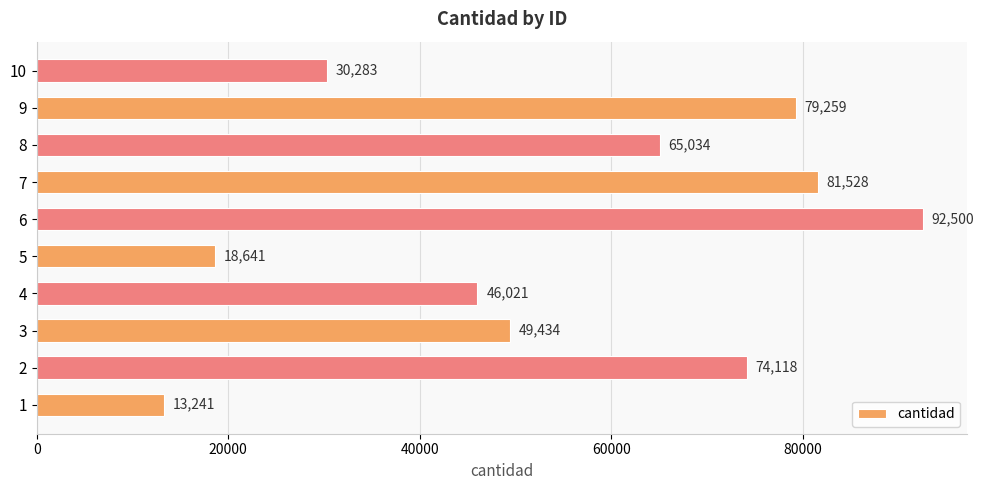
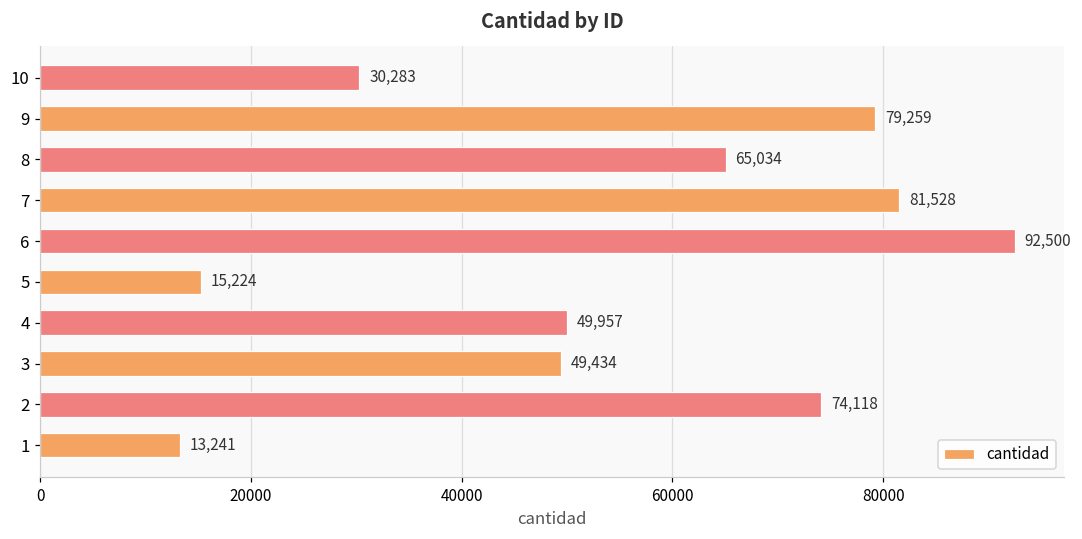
  {
    "10": "30,283",
    "9": "79,259",
    "8": "65,034",
    "7": "81,528",
    "6": "92,500",
-   "5": "18,641",
-   "4": "46,021",
+   "5": "15,224",
+   "4": "49,957",
    "3": "49,434",
    "2": "74,118",
    "1": "13,241"
  }
